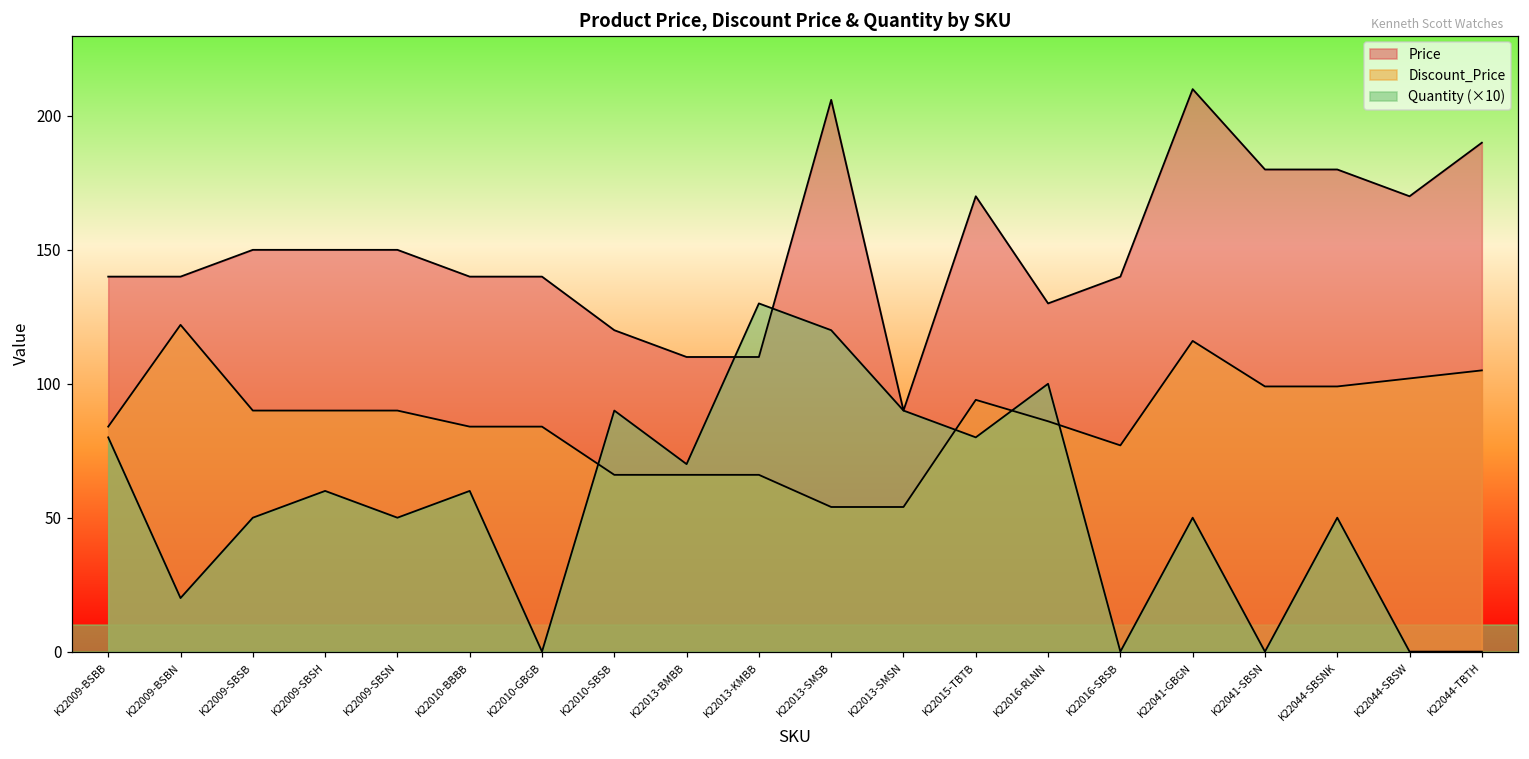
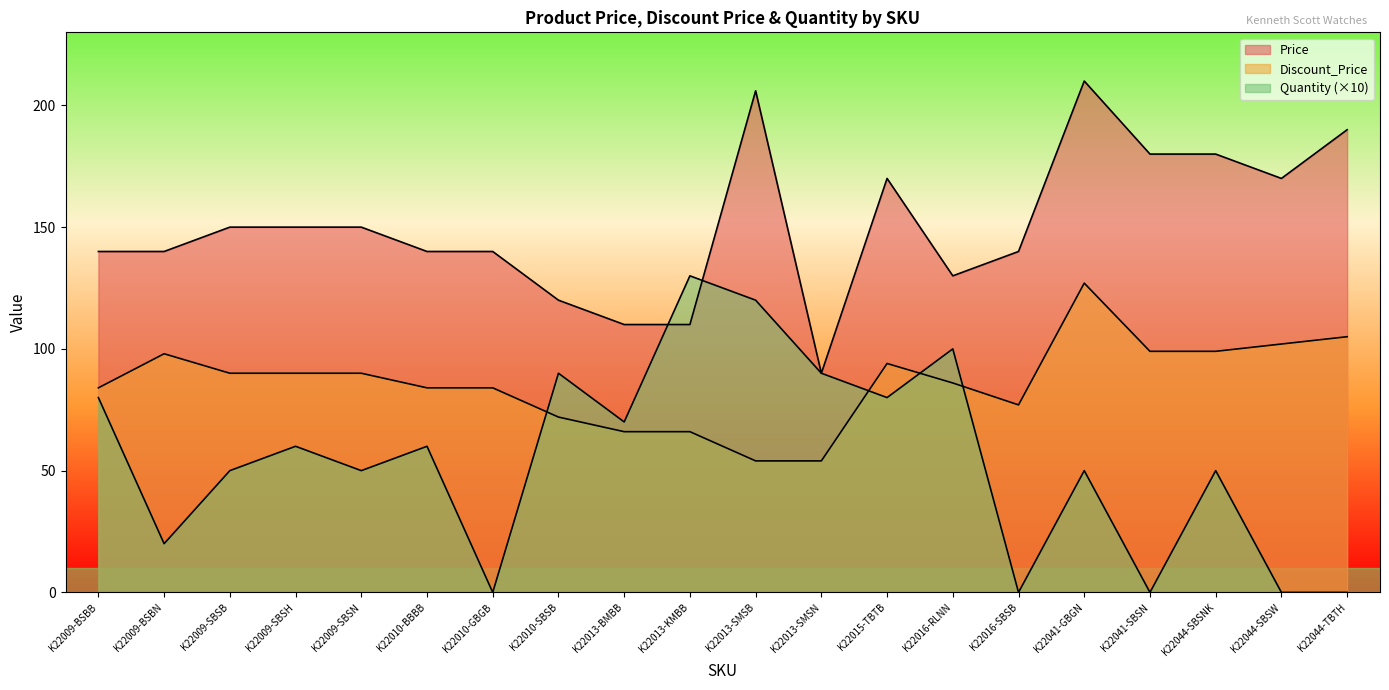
  {
    "Price": {
      "K22009-BSBB": 140,
      "K22009-BSBN": 140,
      "K22009-SBSB": 150,
      "K22009-SBSH": 150,
      "K22009-SBSN": 150,
      "K22010-BBBB": 140,
      "K22010-GBGB": 140,
      "K22010-SBSB": 120,
      "K22013-BMBB": 110,
      "K22013-KMBB": 110,
      "K22013-SMSB": 206,
      "K22015-TBTB": 170,
      "K22016-RLNN": 130,
      "K22016-SBSB": 140,
      "K22041-GBGN": 210,
      "K22041-SBSN": 180,
      "K22044-SBSNK": 180,
      "K22044-SBSW": 170,
      "K22044-TBTH": 190
    },
    "Discount_Price": {
      "K22009-BSBB": 84,
-     "K22009-BSBN": 122,
+     "K22009-BSBN": 98,
      "K22009-SBSB": 90,
      "K22009-SBSH": 90,
      "K22009-SBSN": 90,
      "K22010-BBBB": 84,
      "K22010-GBGB": 84,
-     "K22010-SBSB": 66,
+     "K22010-SBSB": 72,
      "K22013-BMBB": 66,
      "K22013-KMBB": 66,
      "K22013-SMSB": 54,
      "K22013-SMSN": 54,
      "K22015-TBTB": 94,
      "K22016-RLNN": 86,
      "K22016-SBSB": 77,
-     "K22041-GBGN": 116,
+     "K22041-GBGN": 127,
      "K22041-SBSN": 99,
      "K22044-SBSNK": 99,
      "K22044-SBSW": 102,
      "K22044-TBTH": 105
    },
    "Quantity (×10)": {
      "K22009-BSBB": 80,
      "K22009-BSBN": 20,
      "K22009-SBSB": 50,
      "K22009-SBSH": 60,
      "K22009-SBSN": 50,
      "K22010-BBBB": 60,
      "K22010-SBSB": 90,
      "K22013-BMBB": 70,
      "K22013-KMBB": 130,
      "K22013-SMSB": 120,
      "K22015-TBTB": 80,
      "K22016-RLNN": 100,
      "K22041-GBGN": 50,
      "K22044-SBSNK": 50
    }
  }
